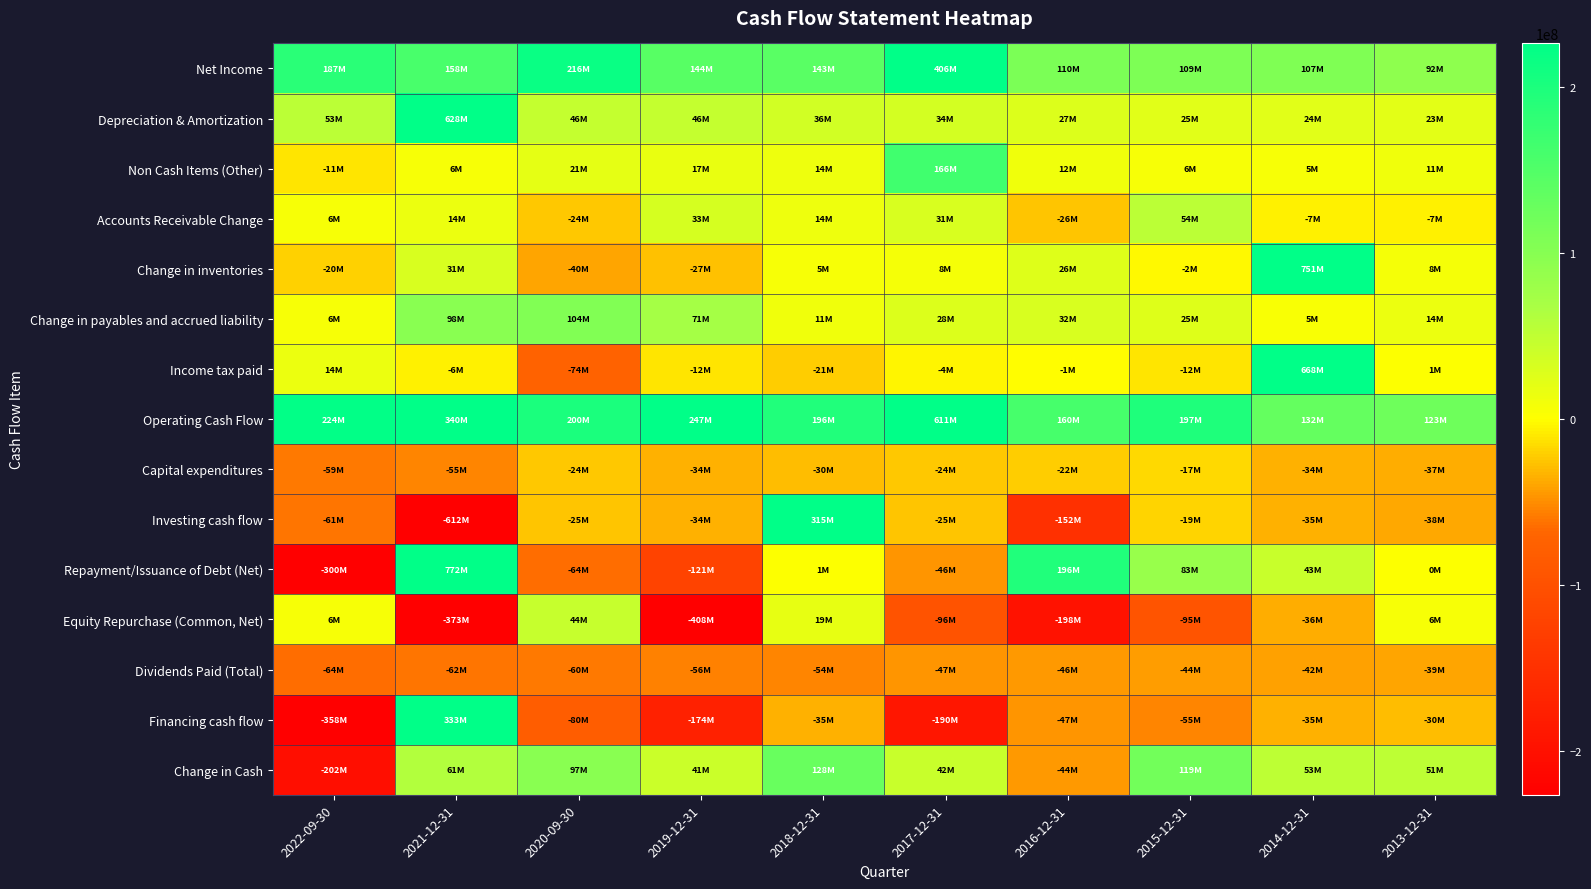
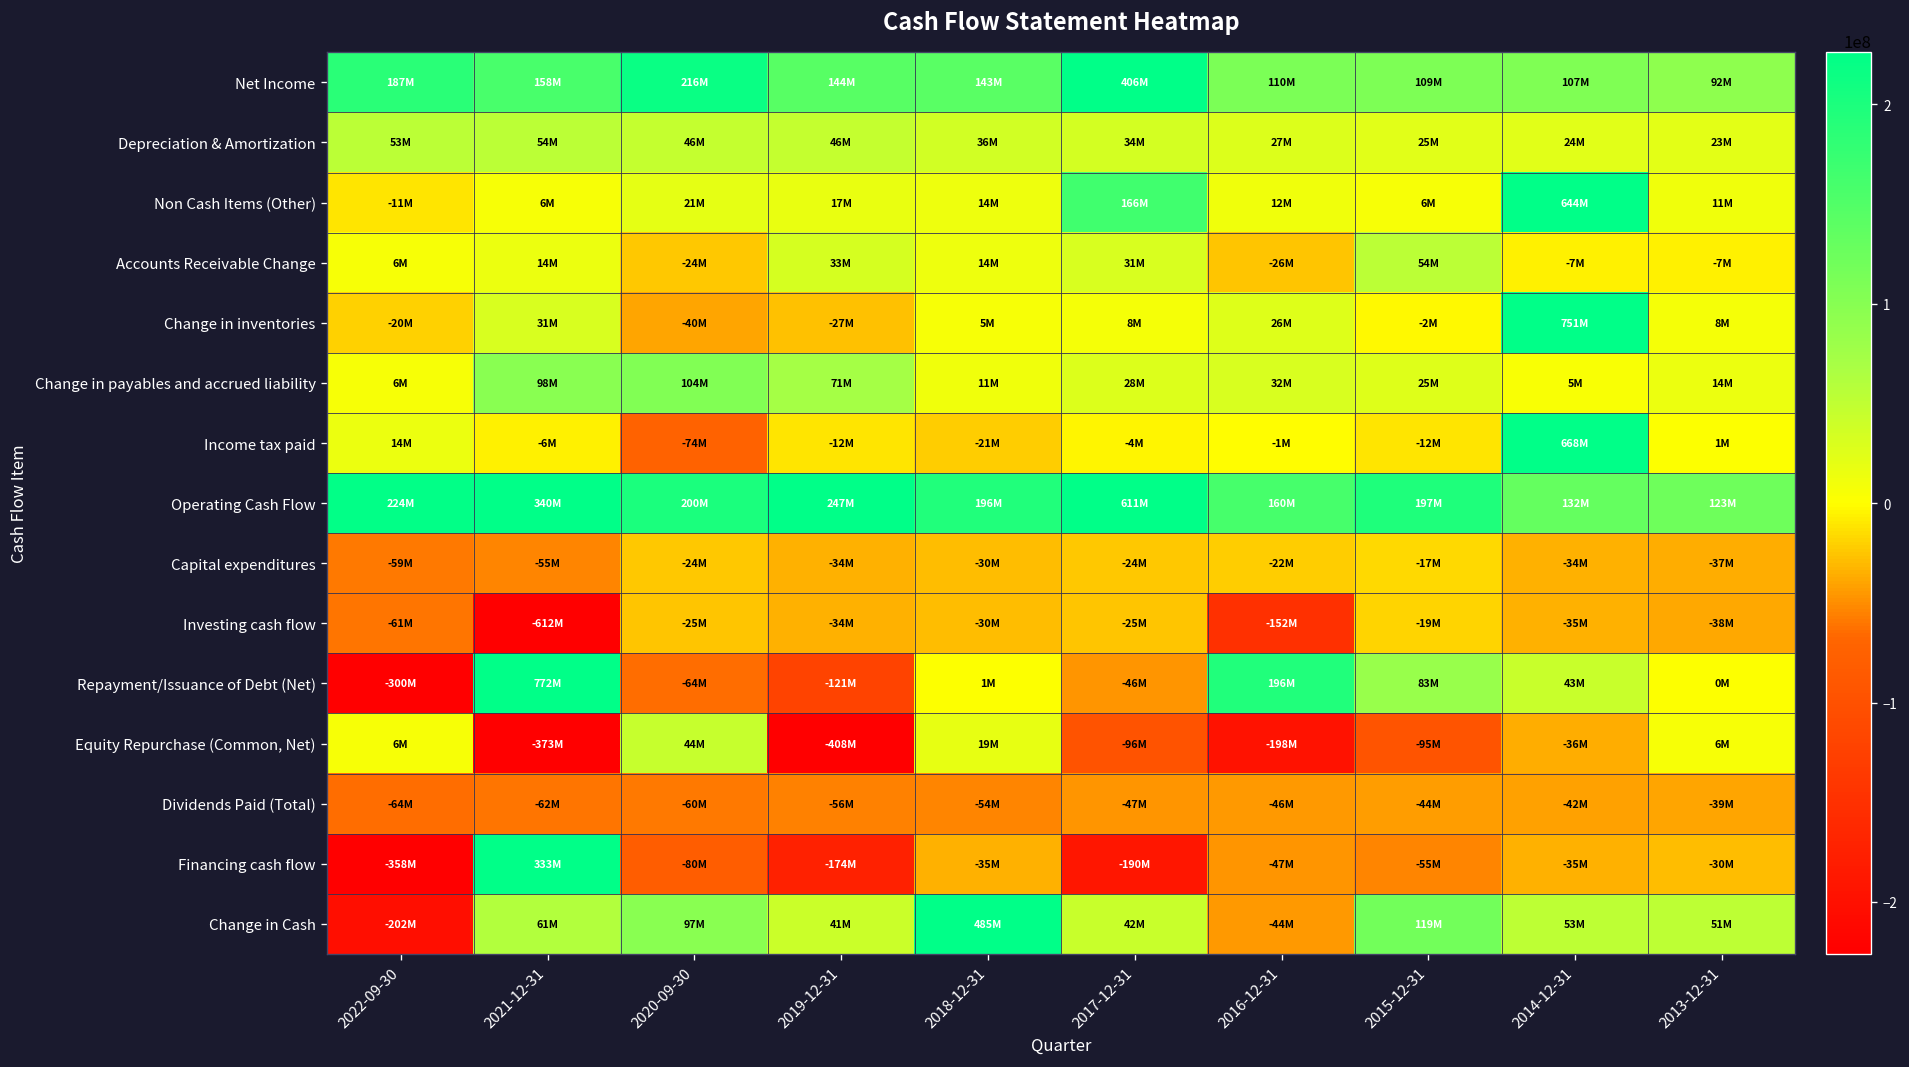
  {
    "Net Income": {
      "2022-09-30": "187M",
      "2021-12-31": "158M",
      "2020-09-30": "216M",
      "2019-12-31": "144M",
      "2018-12-31": "143M",
      "2017-12-31": "406M",
      "2016-12-31": "110M",
      "2015-12-31": "109M",
      "2014-12-31": "107M",
      "2013-12-31": "92M"
    },
    "Depreciation & Amortization": {
      "2022-09-30": "53M",
-     "2021-12-31": "628M",
+     "2021-12-31": "54M",
      "2020-09-30": "46M",
      "2019-12-31": "46M",
      "2018-12-31": "36M",
      "2017-12-31": "34M",
      "2016-12-31": "27M",
      "2015-12-31": "25M",
      "2014-12-31": "24M",
      "2013-12-31": "23M"
    },
    "Non Cash Items (Other)": {
      "2022-09-30": "-11M",
      "2021-12-31": "6M",
      "2020-09-30": "21M",
      "2019-12-31": "17M",
      "2018-12-31": "14M",
      "2017-12-31": "166M",
      "2016-12-31": "12M",
      "2015-12-31": "6M",
-     "2014-12-31": "5M",
+     "2014-12-31": "644M",
      "2013-12-31": "11M"
    },
    "Accounts Receivable Change": {
      "2022-09-30": "6M",
      "2021-12-31": "14M",
      "2020-09-30": "-24M",
      "2019-12-31": "33M",
      "2018-12-31": "14M",
      "2017-12-31": "31M",
      "2016-12-31": "-26M",
      "2015-12-31": "54M",
      "2014-12-31": "-7M",
      "2013-12-31": "-7M"
    },
    "Change in inventories": {
      "2022-09-30": "-20M",
      "2021-12-31": "31M",
      "2020-09-30": "-40M",
      "2019-12-31": "-27M",
      "2018-12-31": "5M",
      "2017-12-31": "8M",
      "2016-12-31": "26M",
      "2015-12-31": "-2M",
      "2014-12-31": "751M",
      "2013-12-31": "8M"
    },
    "Change in payables and accrued liability": {
      "2022-09-30": "6M",
      "2021-12-31": "98M",
      "2020-09-30": "104M",
      "2019-12-31": "71M",
      "2018-12-31": "11M",
      "2017-12-31": "28M",
      "2016-12-31": "32M",
      "2015-12-31": "25M",
      "2014-12-31": "5M",
      "2013-12-31": "14M"
    },
    "Income tax paid": {
      "2022-09-30": "14M",
      "2021-12-31": "-6M",
      "2020-09-30": "-74M",
      "2019-12-31": "-12M",
      "2018-12-31": "-21M",
      "2017-12-31": "-4M",
      "2016-12-31": "-1M",
      "2015-12-31": "-12M",
      "2014-12-31": "668M",
      "2013-12-31": "1M"
    },
    "Operating Cash Flow": {
      "2022-09-30": "224M",
      "2021-12-31": "340M",
      "2020-09-30": "200M",
      "2019-12-31": "247M",
      "2018-12-31": "196M",
      "2017-12-31": "611M",
      "2016-12-31": "160M",
      "2015-12-31": "197M",
      "2014-12-31": "132M",
      "2013-12-31": "123M"
    },
    "Capital expenditures": {
      "2022-09-30": "-59M",
      "2021-12-31": "-55M",
      "2020-09-30": "-24M",
      "2019-12-31": "-34M",
      "2018-12-31": "-30M",
      "2017-12-31": "-24M",
      "2016-12-31": "-22M",
      "2015-12-31": "-17M",
      "2014-12-31": "-34M",
      "2013-12-31": "-37M"
    },
    "Investing cash flow": {
      "2022-09-30": "-61M",
      "2021-12-31": "-612M",
      "2020-09-30": "-25M",
      "2019-12-31": "-34M",
-     "2018-12-31": "315M",
+     "2018-12-31": "-30M",
      "2017-12-31": "-25M",
      "2016-12-31": "-152M",
      "2015-12-31": "-19M",
      "2014-12-31": "-35M",
      "2013-12-31": "-38M"
    },
    "Repayment/Issuance of Debt (Net)": {
      "2022-09-30": "-300M",
      "2021-12-31": "772M",
      "2020-09-30": "-64M",
      "2019-12-31": "-121M",
      "2018-12-31": "1M",
      "2017-12-31": "-46M",
      "2016-12-31": "196M",
      "2015-12-31": "83M",
      "2014-12-31": "43M",
      "2013-12-31": "0M"
    },
    "Equity Repurchase (Common, Net)": {
      "2022-09-30": "6M",
      "2021-12-31": "-373M",
      "2020-09-30": "44M",
      "2019-12-31": "-408M",
      "2018-12-31": "19M",
      "2017-12-31": "-96M",
      "2016-12-31": "-198M",
      "2015-12-31": "-95M",
      "2014-12-31": "-36M",
      "2013-12-31": "6M"
    },
    "Dividends Paid (Total)": {
      "2022-09-30": "-64M",
      "2021-12-31": "-62M",
      "2020-09-30": "-60M",
      "2019-12-31": "-56M",
      "2018-12-31": "-54M",
      "2017-12-31": "-47M",
      "2016-12-31": "-46M",
      "2015-12-31": "-44M",
      "2014-12-31": "-42M",
      "2013-12-31": "-39M"
    },
    "Financing cash flow": {
      "2022-09-30": "-358M",
      "2021-12-31": "333M",
      "2020-09-30": "-80M",
      "2019-12-31": "-174M",
      "2018-12-31": "-35M",
      "2017-12-31": "-190M",
      "2016-12-31": "-47M",
      "2015-12-31": "-55M",
      "2014-12-31": "-35M",
      "2013-12-31": "-30M"
    },
    "Change in Cash": {
      "2022-09-30": "-202M",
      "2021-12-31": "61M",
      "2020-09-30": "97M",
      "2019-12-31": "41M",
-     "2018-12-31": "128M",
+     "2018-12-31": "485M",
      "2017-12-31": "42M",
      "2016-12-31": "-44M",
      "2015-12-31": "119M",
      "2014-12-31": "53M",
      "2013-12-31": "51M"
    }
  }
